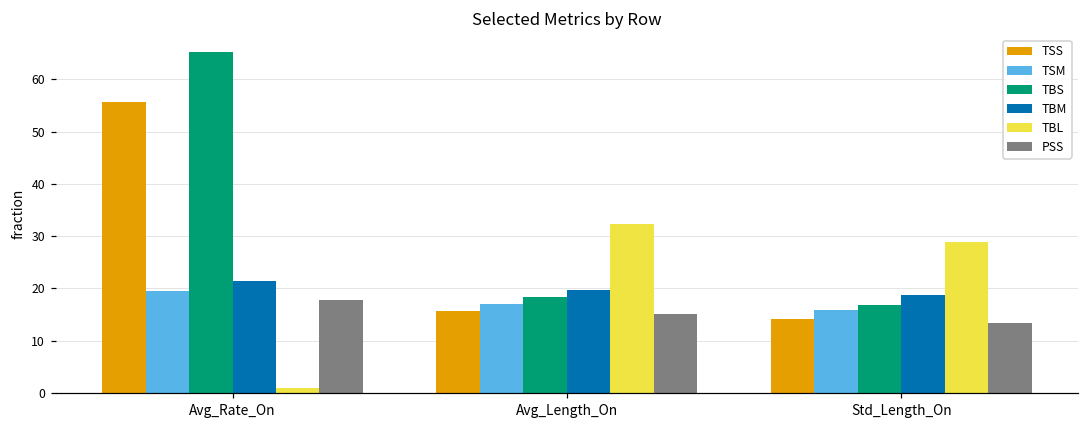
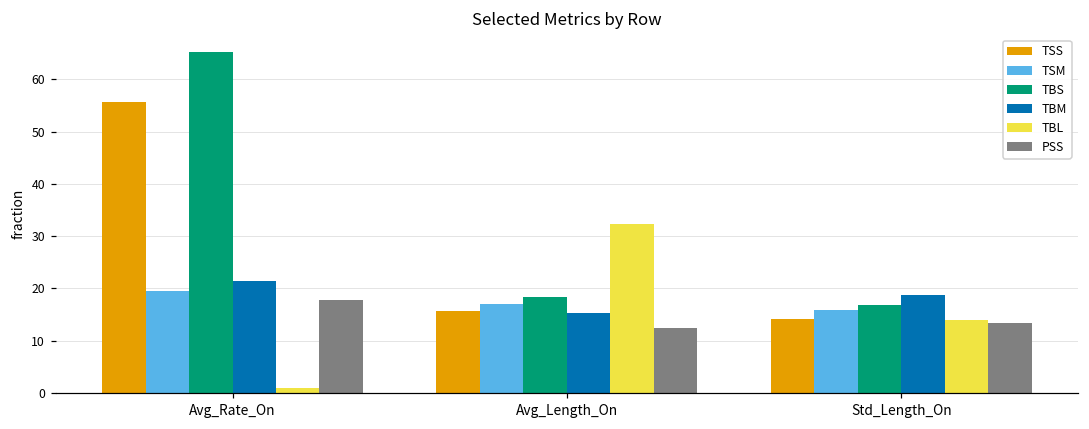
  {
    "TSS": {
      "Avg_Rate_On": 56,
      "Avg_Length_On": 16,
      "Std_Length_On": 14
    },
    "TSM": {
      "Avg_Rate_On": 20,
      "Avg_Length_On": 17,
      "Std_Length_On": 16
    },
    "TBS": {
      "Avg_Rate_On": 65,
      "Avg_Length_On": 18,
      "Std_Length_On": 17
    },
    "TBM": {
      "Avg_Rate_On": 22,
-     "Avg_Length_On": 20,
+     "Avg_Length_On": 15,
      "Std_Length_On": 19
    },
    "TBL": {
      "Avg_Rate_On": 1,
      "Avg_Length_On": 32,
-     "Std_Length_On": 29
+     "Std_Length_On": 14
    },
    "PSS": {
      "Avg_Rate_On": 18,
-     "Avg_Length_On": 15,
+     "Avg_Length_On": 13,
      "Std_Length_On": 13
    }
  }
